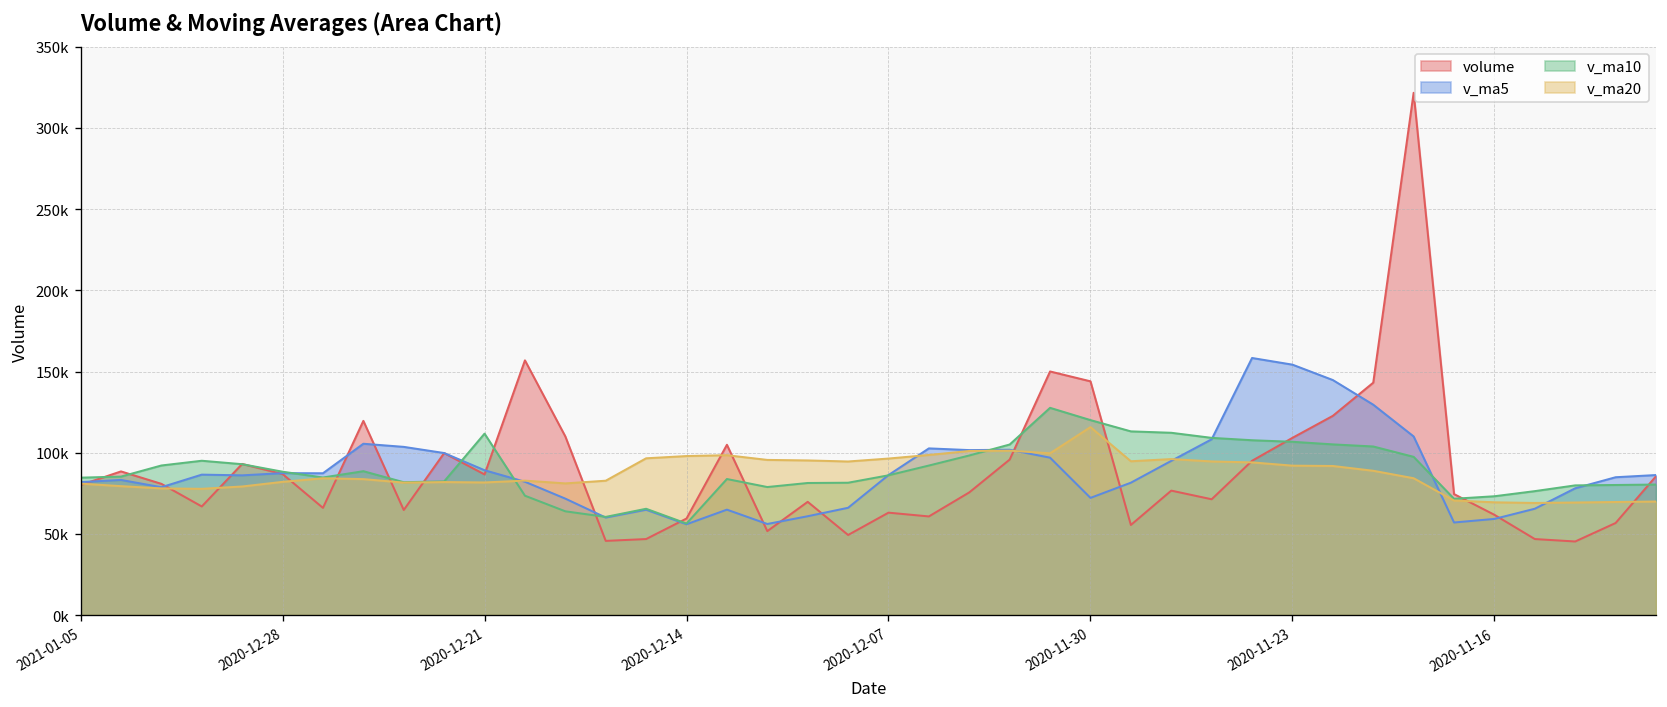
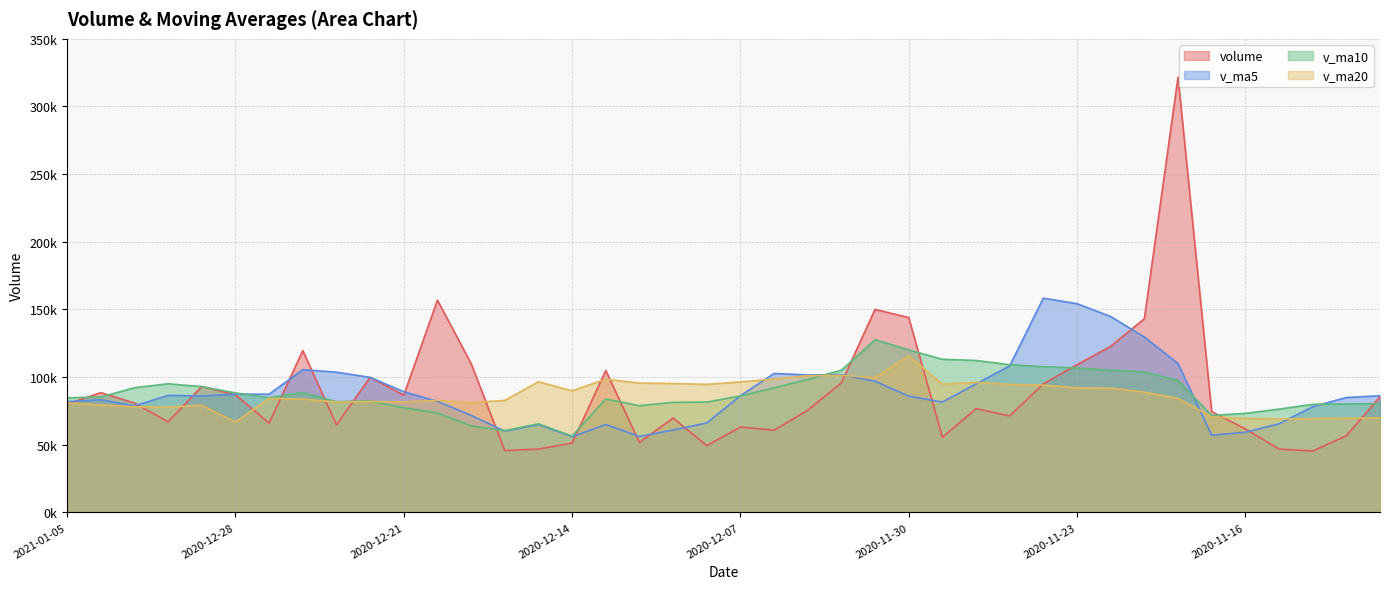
  {
    "volume": {
      "2020-12-21": 87000,
-     "2020-12-14": 59000,
+     "2020-12-14": 51000,
      "2020-12-07": 63000,
      "2020-11-30": 144000,
      "2020-11-23": 109000,
      "2020-11-16": 62000
    },
    "v_ma5": {
      "2020-12-21": 89000,
-     "2020-11-30": 72000,
+     "2020-11-30": 86000,
      "2020-11-23": 154000,
      "2020-11-16": 59000
    },
    "v_ma10": {
      "2021-01-05": 85000,
-     "2020-12-21": 112000,
+     "2020-12-21": 77000,
      "2020-11-30": 120000,
      "2020-11-23": 107000,
      "2020-11-16": 73000
    },
    "v_ma20": {
-     "2020-12-28": 82000,
+     "2020-12-28": 67000,
      "2020-12-21": 82000,
-     "2020-12-14": 98000,
+     "2020-12-14": 90000,
      "2020-12-07": 96000,
      "2020-11-30": 116000,
      "2020-11-23": 92000,
      "2020-11-16": 69000
    }
  }
